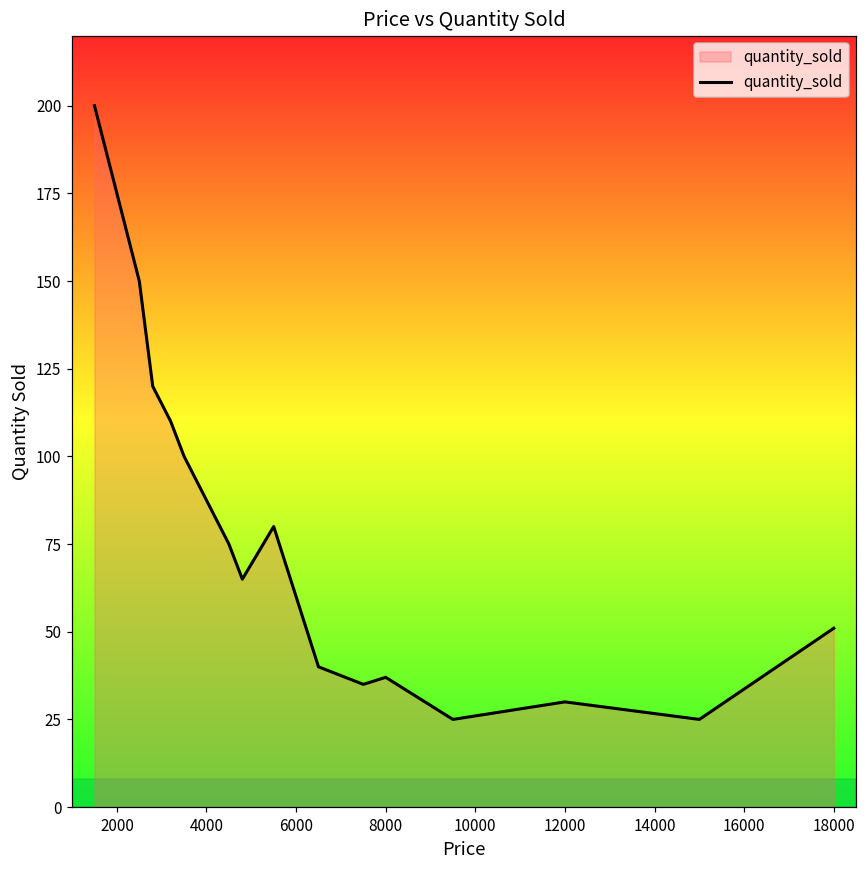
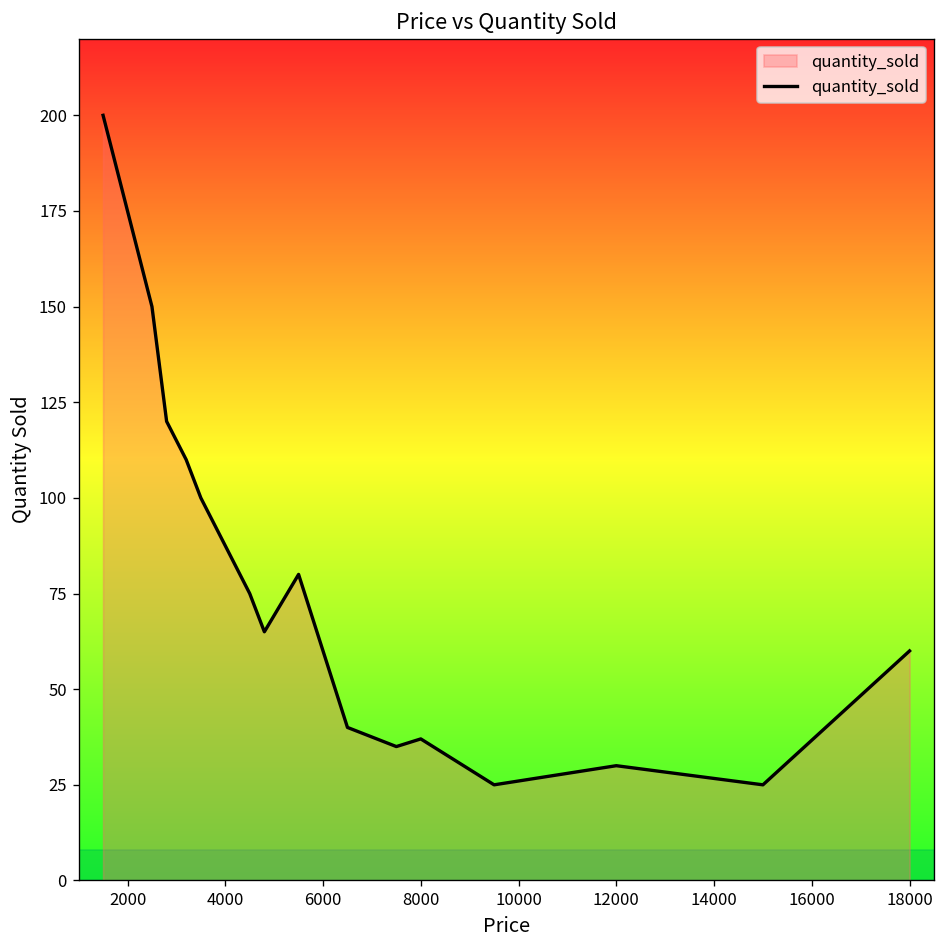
  {
    "8000": 37,
    "12000": 30,
-   "18000": 51
+   "18000": 60
  }
